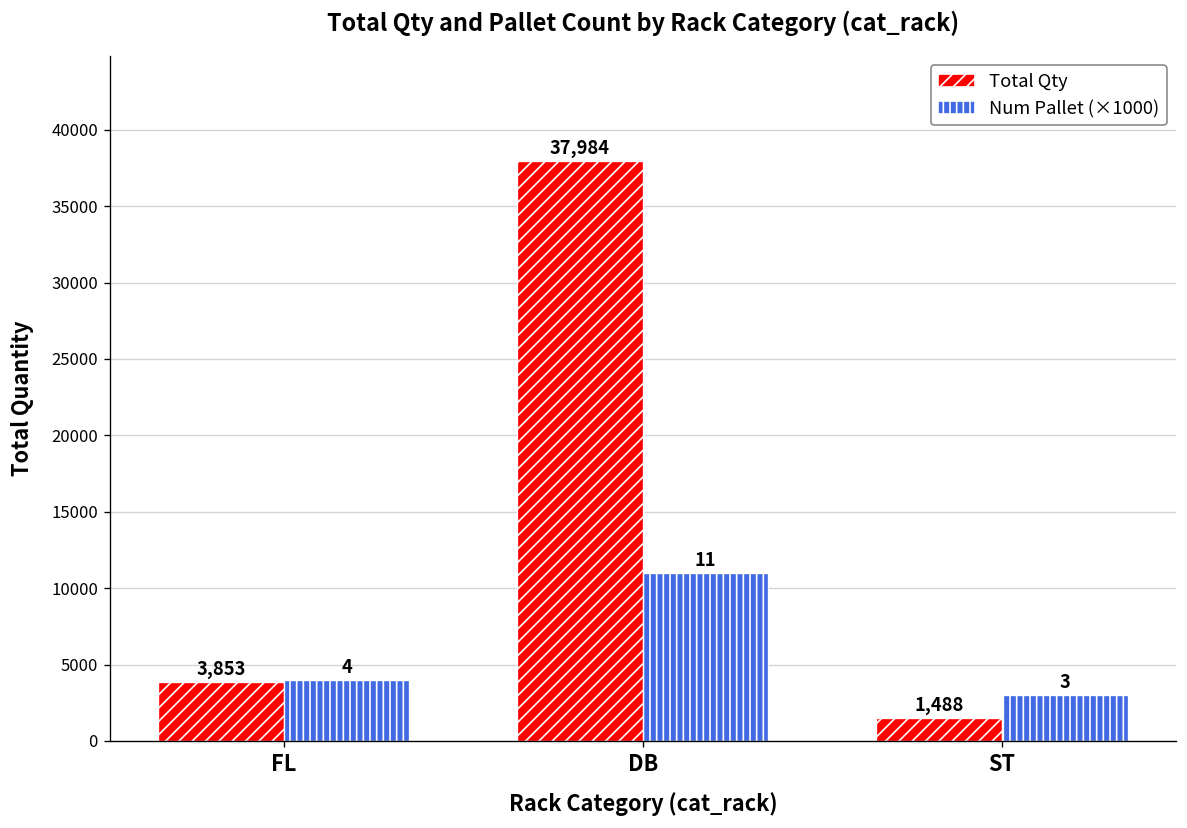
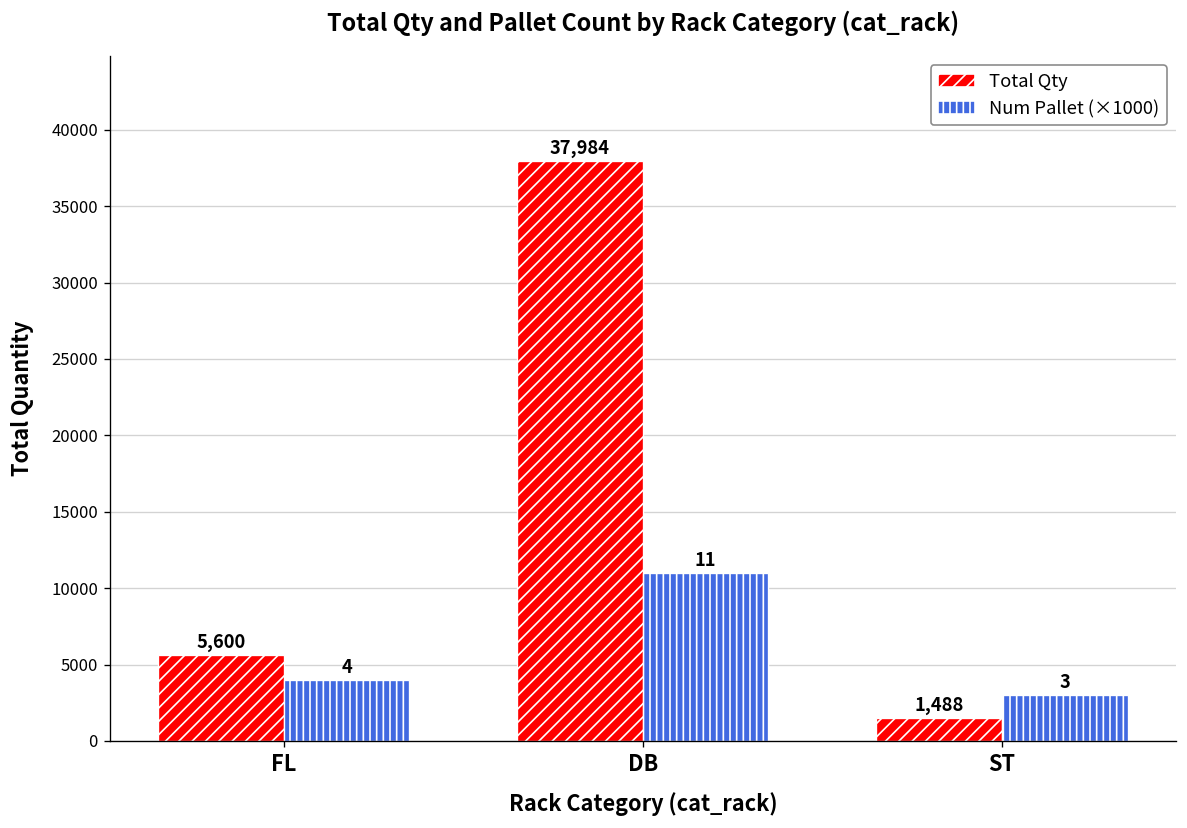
  {
    "Total Qty": {
-     "FL": "3,853",
+     "FL": "5,600",
      "DB": "37,984",
      "ST": "1,488"
    }
  }
